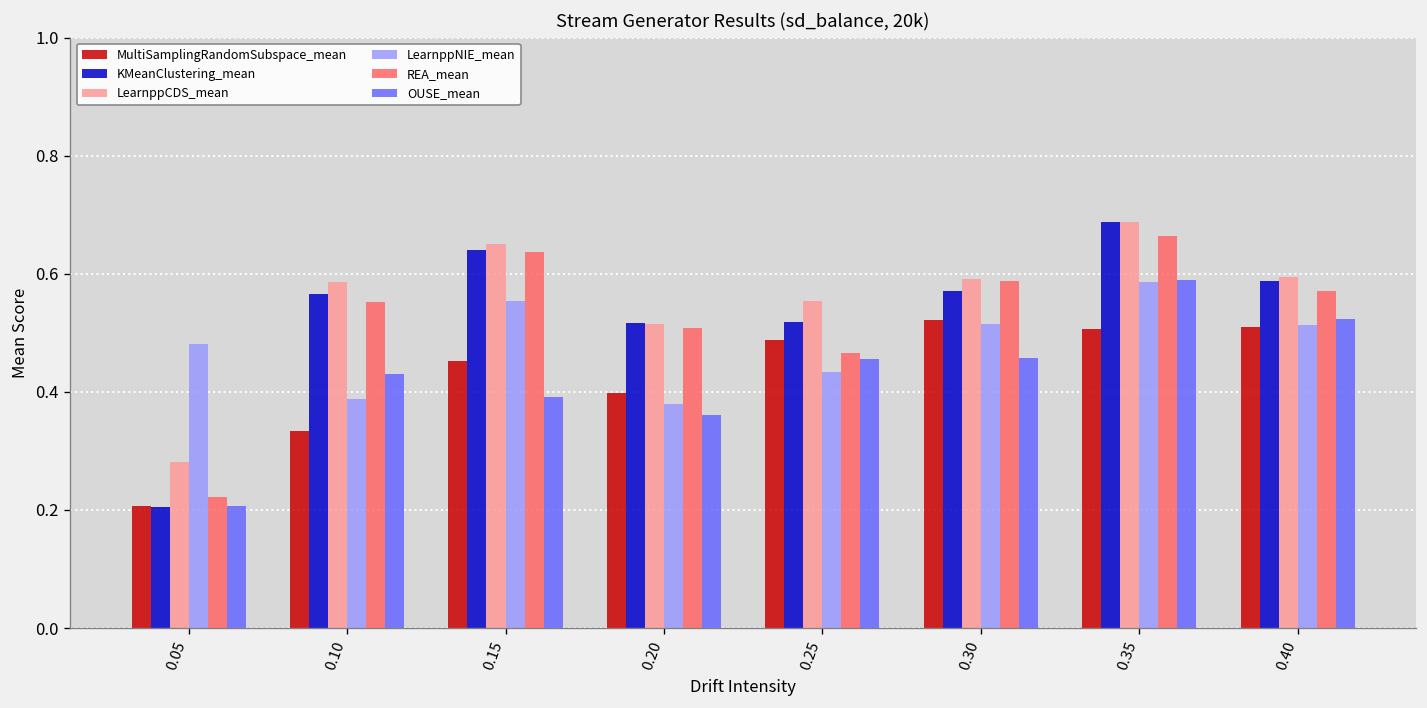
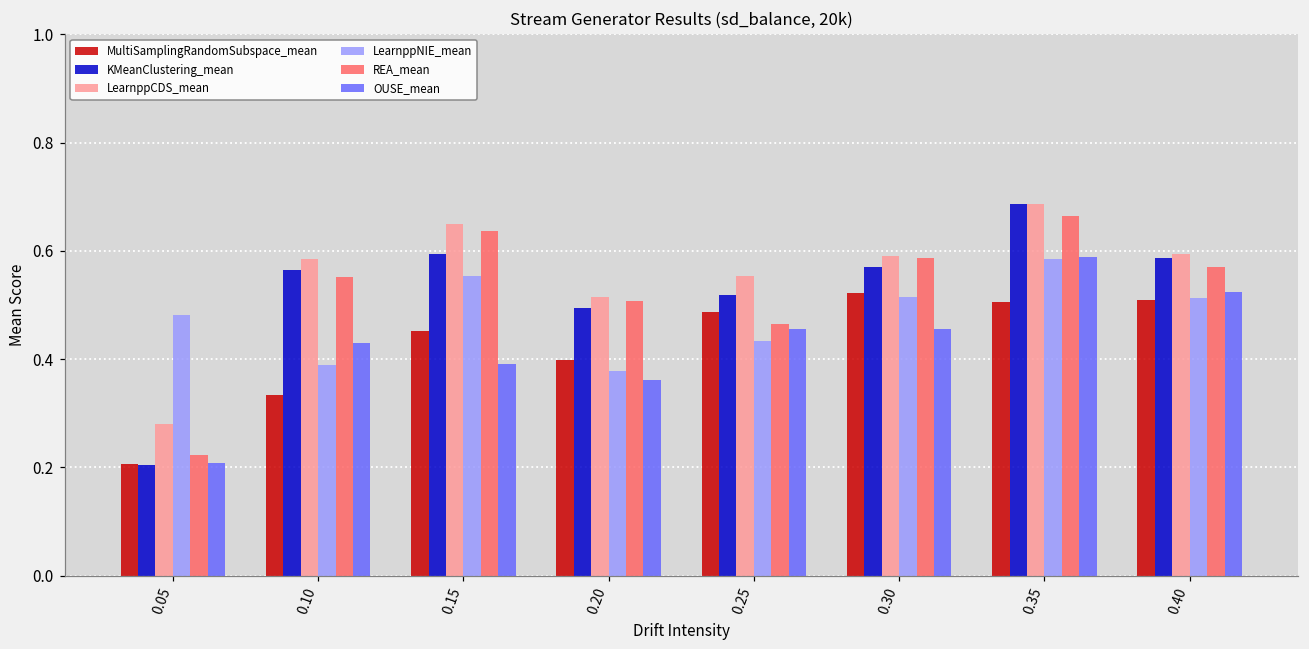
  {
    "MultiSamplingRandomSubspace_mean": {
      "0.05": 0.21,
      "0.10": 0.33,
      "0.15": 0.45,
      "0.20": 0.40,
      "0.25": 0.49,
      "0.30": 0.52,
      "0.35": 0.51,
      "0.40": 0.51
    },
    "KMeanClustering_mean": {
      "0.05": 0.20,
      "0.10": 0.57,
-     "0.15": 0.64,
-     "0.20": 0.52,
+     "0.15": 0.59,
+     "0.20": 0.49,
      "0.25": 0.52,
      "0.30": 0.57,
      "0.35": 0.69,
      "0.40": 0.59
    },
    "LearnppCDS_mean": {
      "0.05": 0.28,
      "0.10": 0.59,
      "0.15": 0.65,
      "0.20": 0.51,
      "0.25": 0.55,
      "0.30": 0.59,
      "0.35": 0.69,
      "0.40": 0.59
    },
    "LearnppNIE_mean": {
      "0.05": 0.48,
      "0.10": 0.39,
      "0.15": 0.55,
      "0.20": 0.38,
      "0.25": 0.43,
      "0.30": 0.52,
      "0.35": 0.59,
      "0.40": 0.51
    },
    "REA_mean": {
      "0.05": 0.22,
      "0.10": 0.55,
      "0.15": 0.64,
      "0.20": 0.51,
      "0.25": 0.47,
      "0.30": 0.59,
      "0.35": 0.66,
      "0.40": 0.57
    },
    "OUSE_mean": {
      "0.05": 0.21,
      "0.10": 0.43,
      "0.15": 0.39,
      "0.20": 0.36,
      "0.25": 0.46,
      "0.30": 0.46,
      "0.35": 0.59,
      "0.40": 0.52
    }
  }
